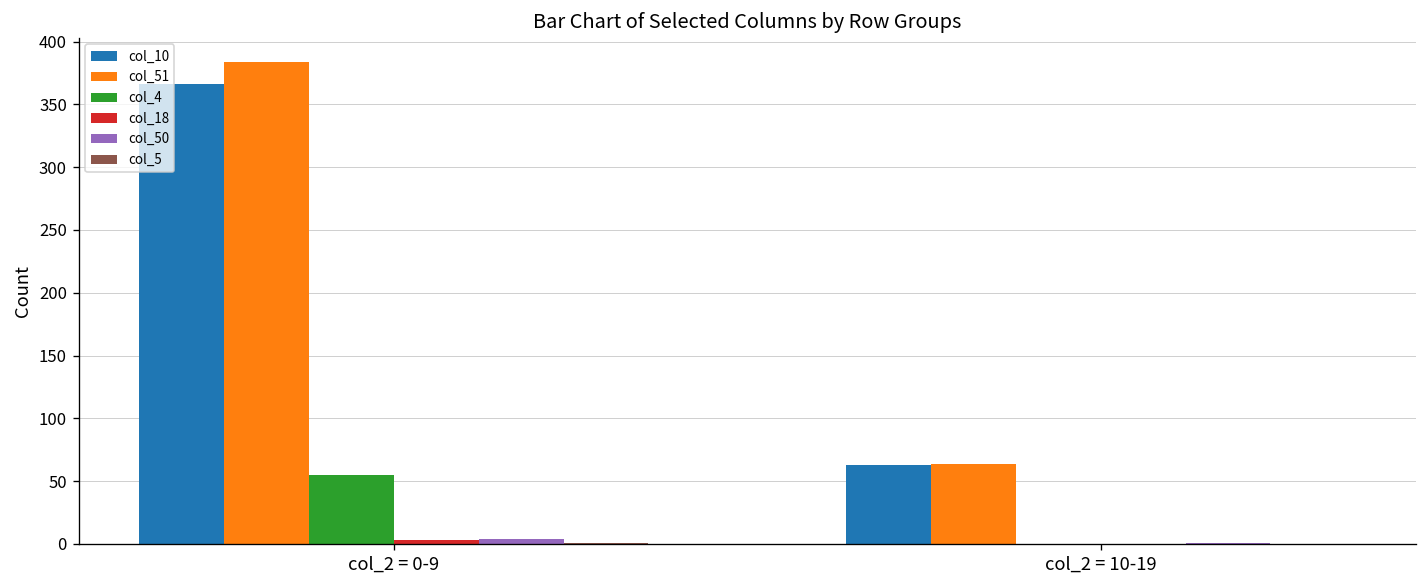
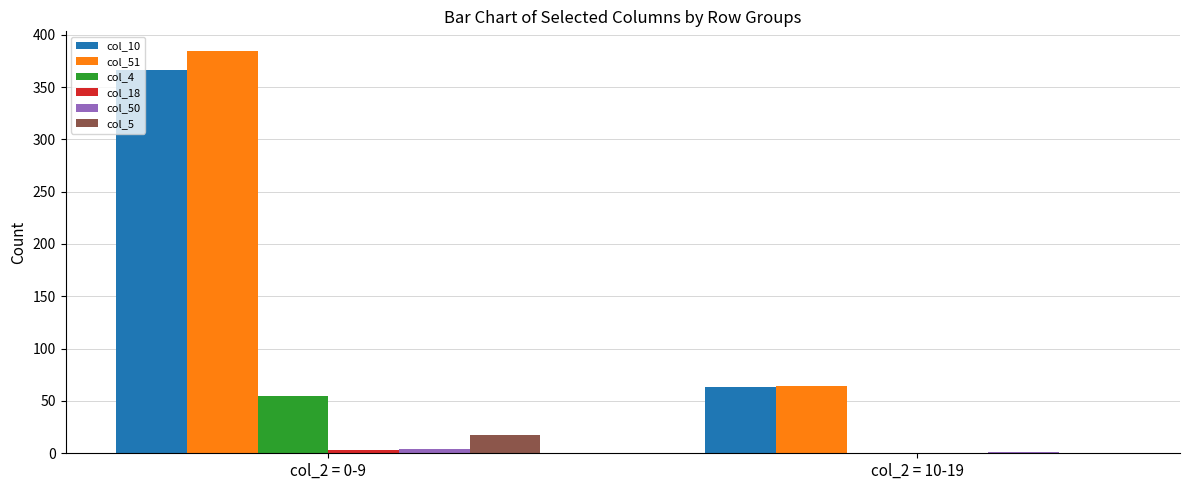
  {
    "col_10": {
      "col_2 = 0-9": 366,
      "col_2 = 10-19": 63
    },
    "col_51": {
      "col_2 = 0-9": 384,
      "col_2 = 10-19": 64
    },
    "col_4": {
      "col_2 = 0-9": 55,
      "col_2 = 10-19": 0
    },
    "col_18": {
      "col_2 = 0-9": 3,
      "col_2 = 10-19": 0
    },
    "col_50": {
      "col_2 = 0-9": 4
    },
    "col_5": {
-     "col_2 = 0-9": 1,
+     "col_2 = 0-9": 17,
      "col_2 = 10-19": 0
    }
  }
